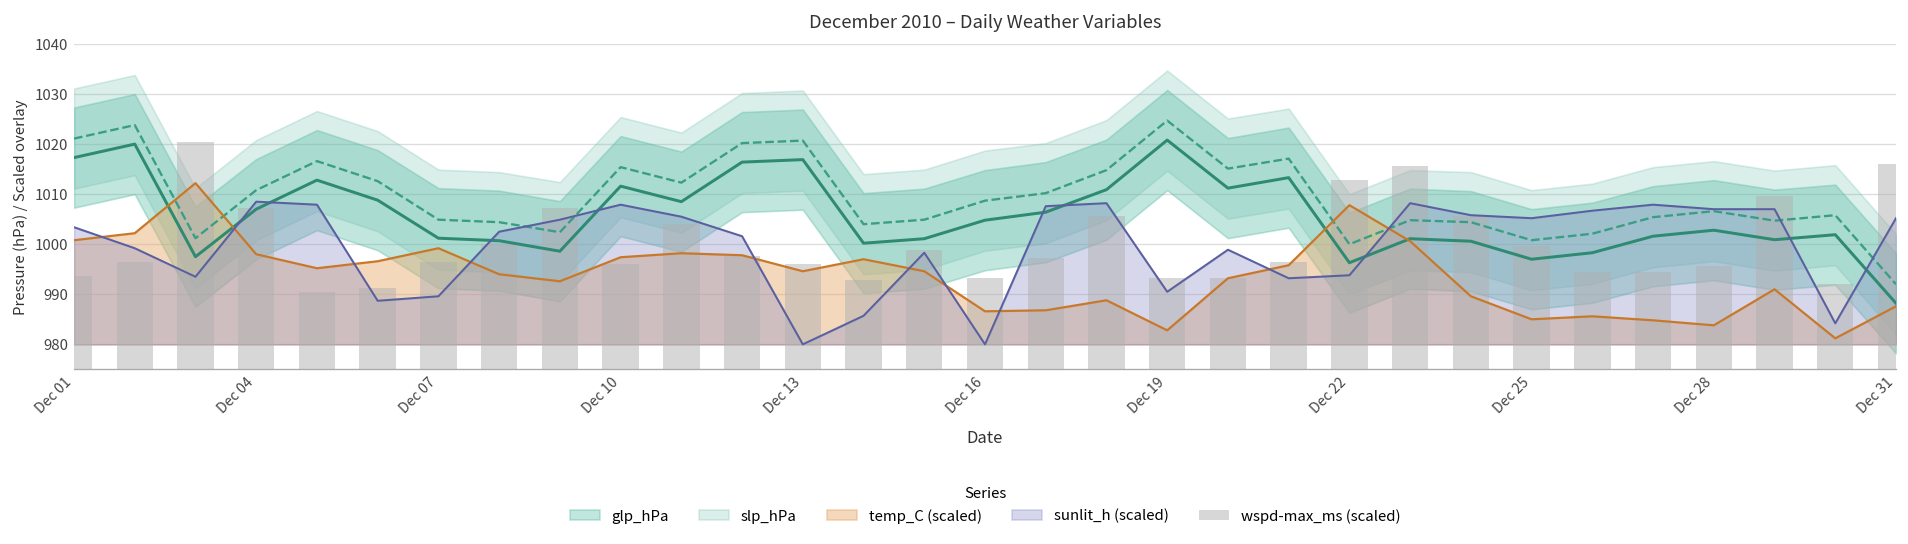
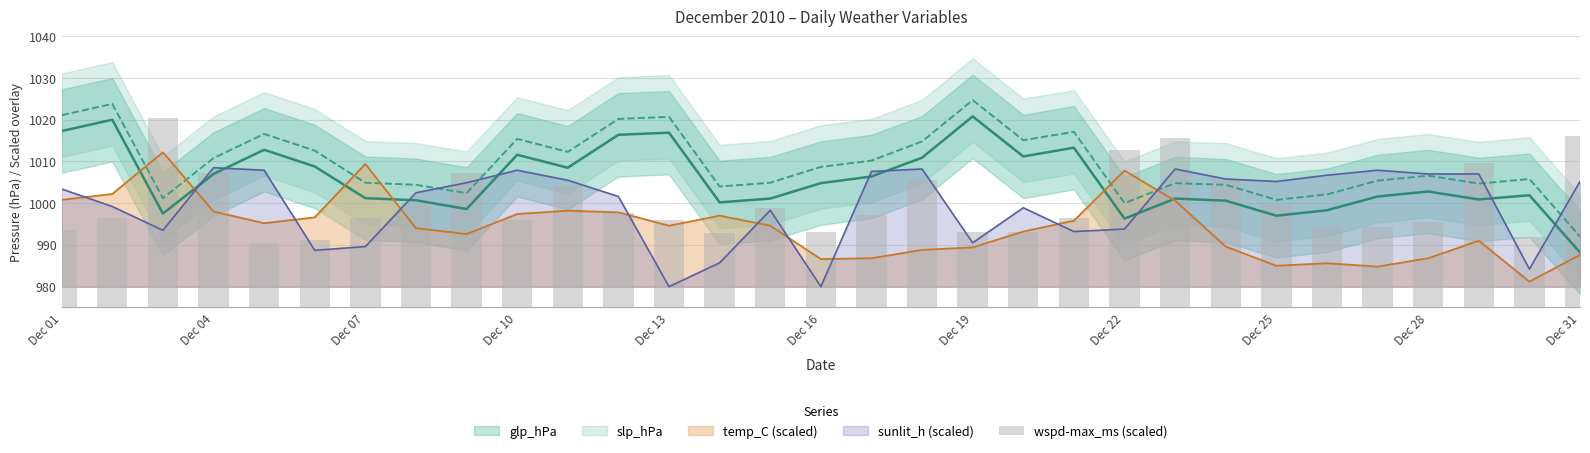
  {
    "temp_C (scaled)": {
      "Dec 01": 1001,
      "Dec 04": 998,
-     "Dec 07": 999,
+     "Dec 07": 1009,
      "Dec 10": 997,
      "Dec 13": 995,
      "Dec 16": 987,
-     "Dec 19": 983,
+     "Dec 19": 989,
      "Dec 22": 1008,
      "Dec 25": 985,
-     "Dec 28": 984
+     "Dec 28": 987
    }
  }
